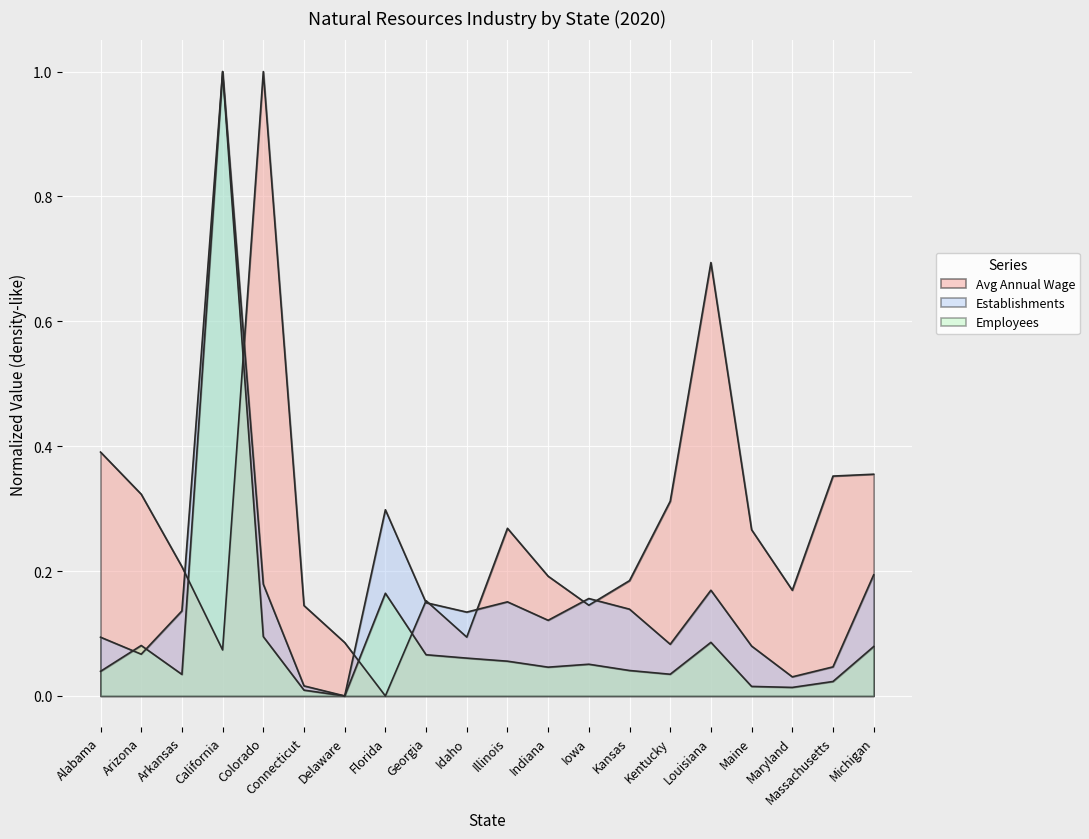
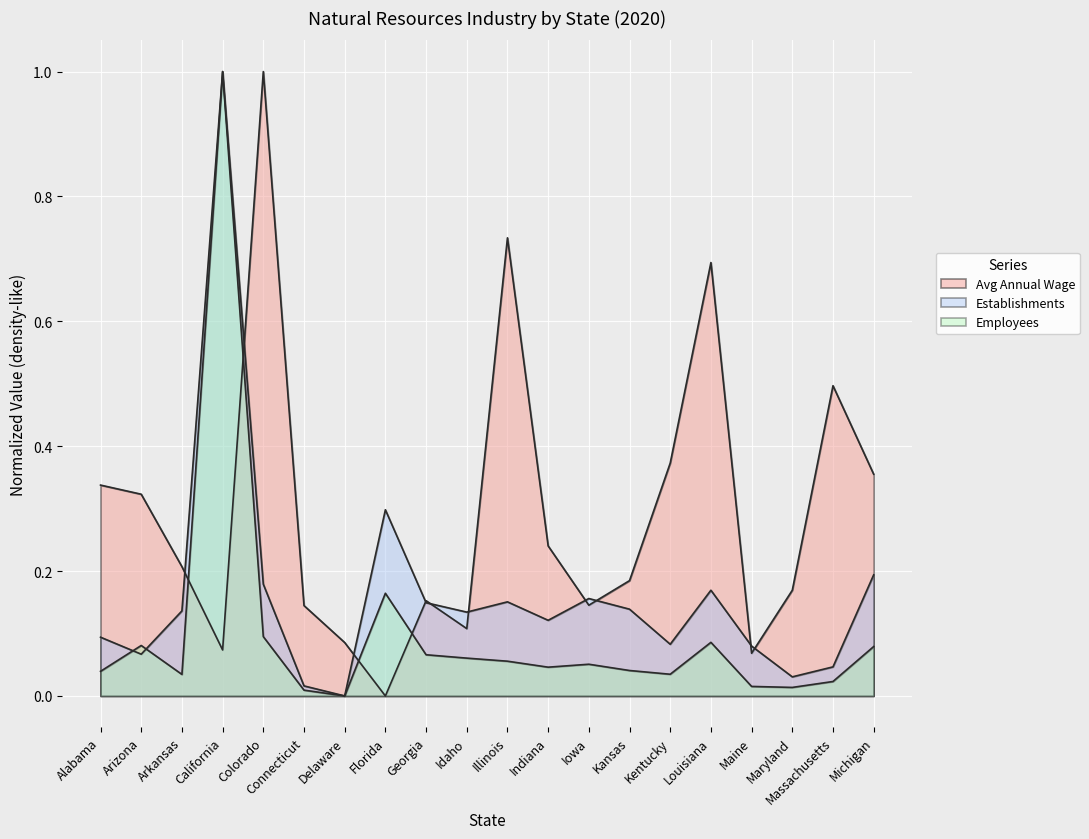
  {
    "Avg Annual Wage": {
-     "Alabama": 0.39,
+     "Alabama": 0.34,
      "Arizona": 0.32,
      "Arkansas": 0.21,
      "California": 0.07,
      "Colorado": 1.00,
      "Connecticut": 0.14,
      "Delaware": 0.09,
      "Florida": 0.00,
-     "Idaho": 0.09,
-     "Illinois": 0.27,
-     "Indiana": 0.19,
+     "Idaho": 0.11,
+     "Illinois": 0.73,
+     "Indiana": 0.24,
      "Iowa": 0.15,
      "Kansas": 0.18,
-     "Kentucky": 0.31,
+     "Kentucky": 0.37,
      "Louisiana": 0.69,
-     "Maine": 0.27,
+     "Maine": 0.07,
      "Maryland": 0.17,
-     "Massachusetts": 0.35,
+     "Massachusetts": 0.50,
      "Michigan": 0.36
    }
  }
